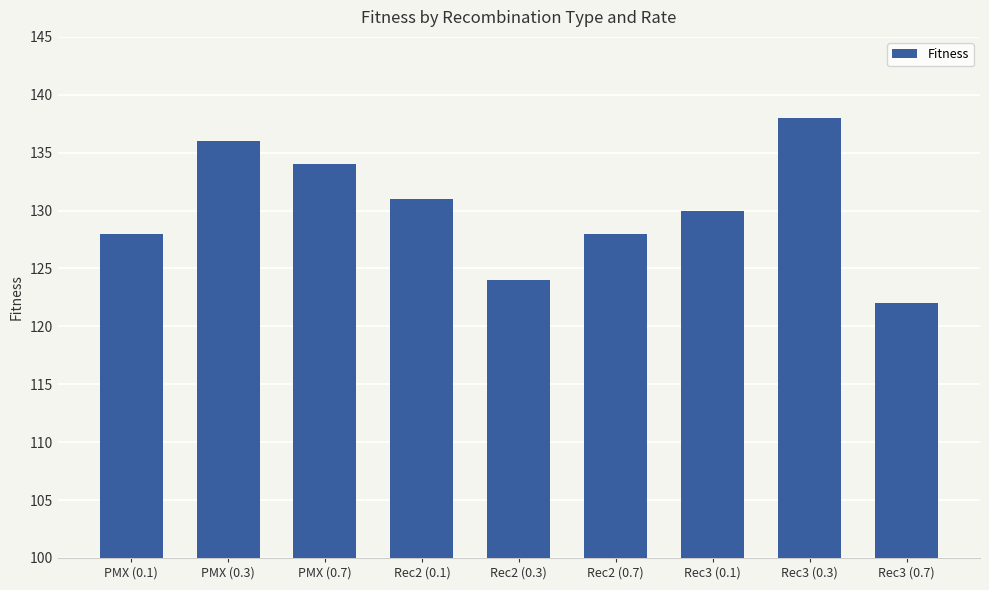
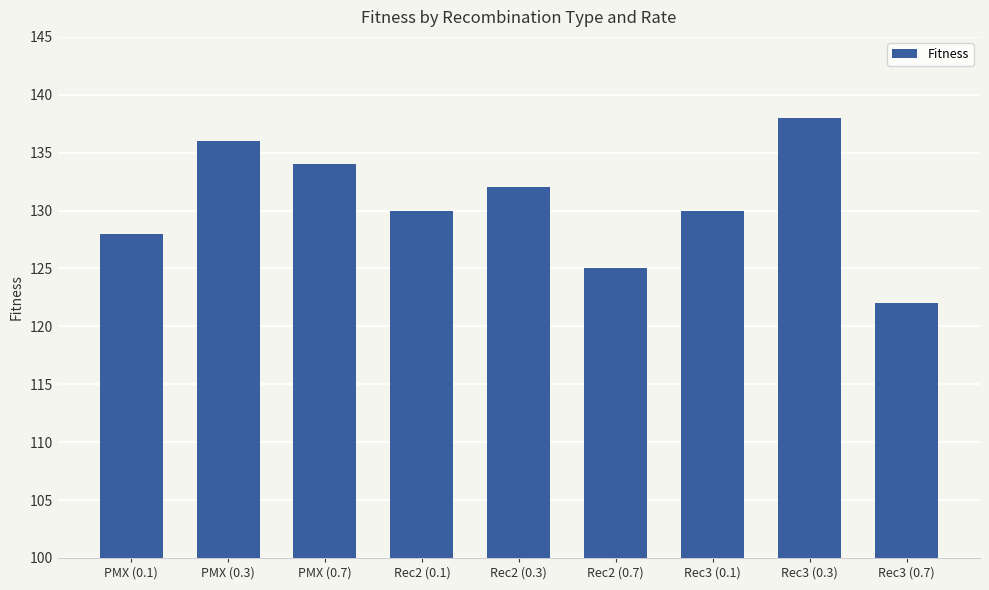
  {
    "PMX (0.1)": 128,
    "PMX (0.3)": 136,
    "PMX (0.7)": 134,
-   "Rec2 (0.1)": 131,
-   "Rec2 (0.3)": 124,
-   "Rec2 (0.7)": 128,
+   "Rec2 (0.1)": 130,
+   "Rec2 (0.3)": 132,
+   "Rec2 (0.7)": 125,
    "Rec3 (0.1)": 130,
    "Rec3 (0.3)": 138,
    "Rec3 (0.7)": 122
  }
